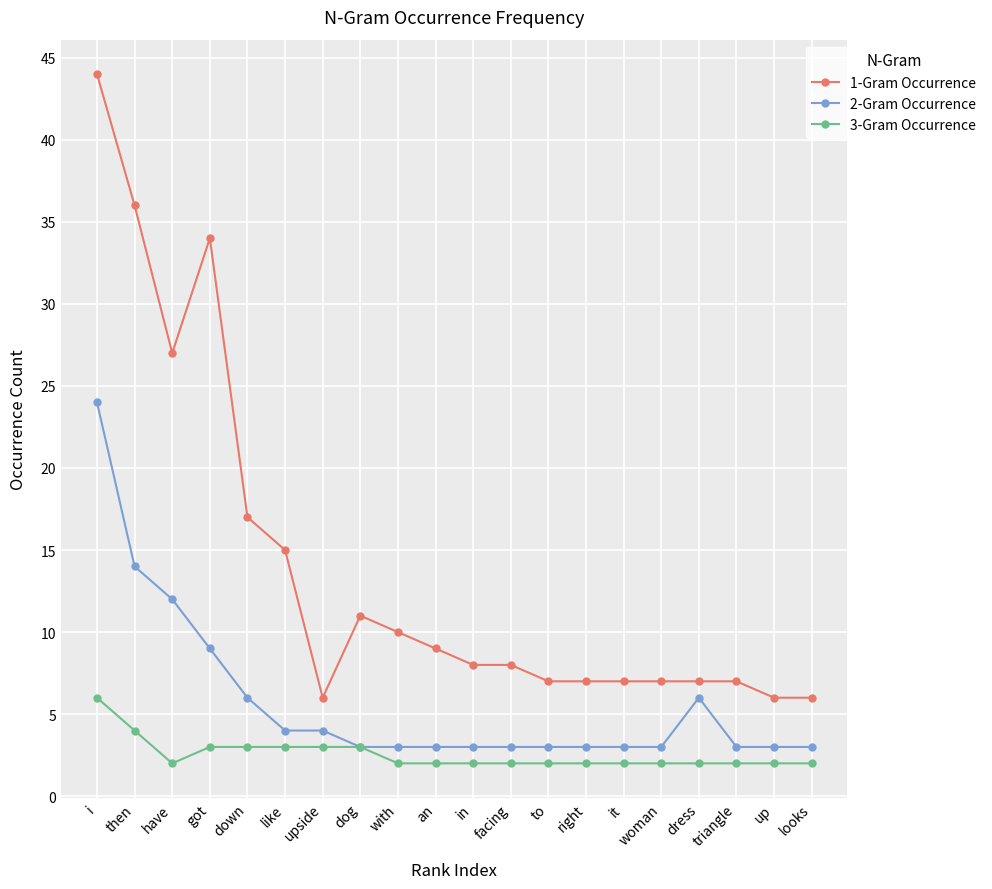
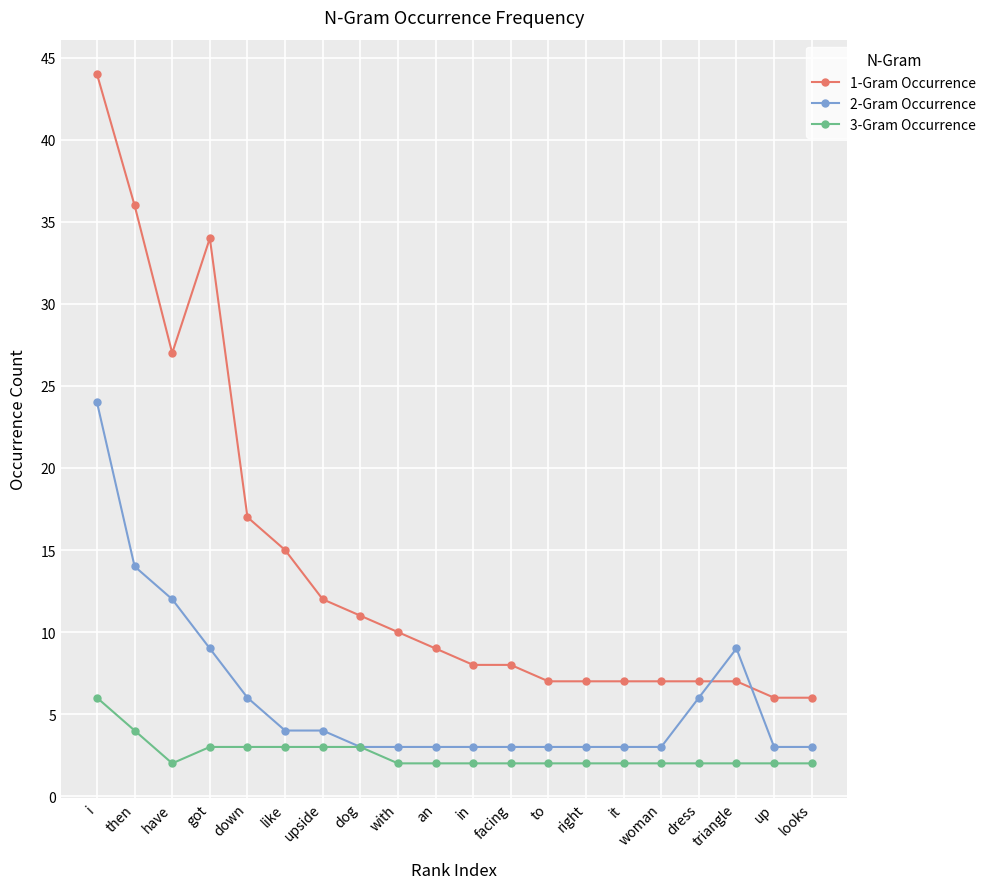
  {
    "1-Gram Occurrence": {
      "i": 44,
      "then": 36,
      "have": 27,
      "got": 34,
      "down": 17,
      "like": 15,
-     "upside": 6,
+     "upside": 12,
      "dog": 11,
      "with": 10,
      "an": 9,
      "in": 8,
      "facing": 8,
      "to": 7,
      "right": 7,
      "it": 7,
      "woman": 7,
      "dress": 7,
      "triangle": 7,
      "up": 6,
      "looks": 6
    },
    "2-Gram Occurrence": {
      "i": 24,
      "then": 14,
      "have": 12,
      "got": 9,
      "down": 6,
      "like": 4,
      "upside": 4,
      "with": 3,
      "an": 3,
      "in": 3,
      "facing": 3,
      "to": 3,
      "right": 3,
      "it": 3,
      "woman": 3,
      "dress": 6,
-     "triangle": 3,
+     "triangle": 9,
      "up": 3,
      "looks": 3
    },
    "3-Gram Occurrence": {
      "i": 6,
      "then": 4,
      "have": 2,
      "got": 3,
      "down": 3,
      "like": 3,
      "upside": 3,
      "with": 2,
      "an": 2,
      "in": 2,
      "facing": 2,
      "to": 2,
      "right": 2,
      "it": 2,
      "woman": 2,
      "dress": 2,
      "triangle": 2,
      "up": 2,
      "looks": 2
    }
  }
